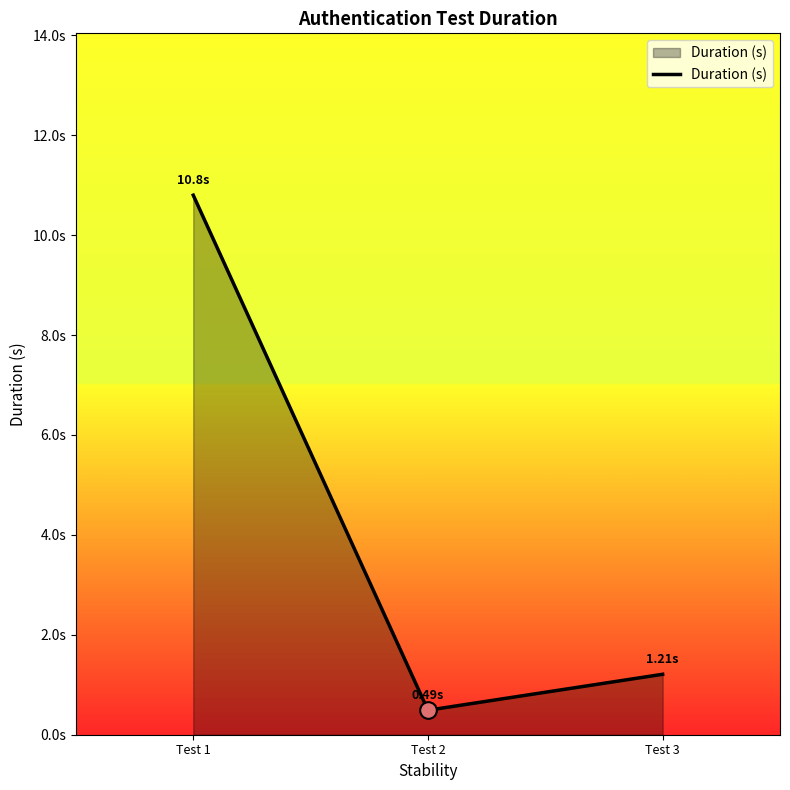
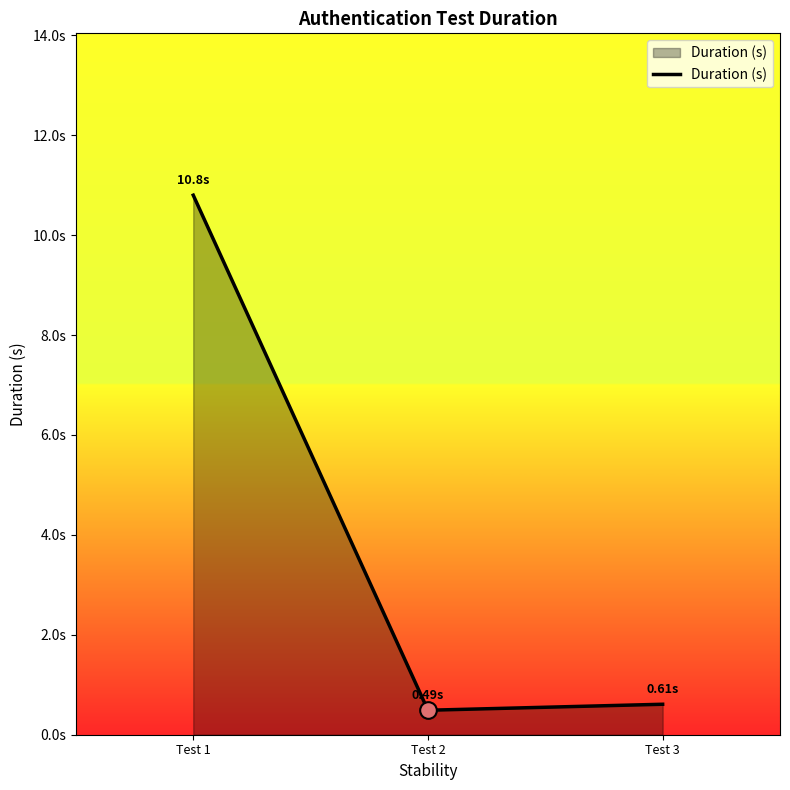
  {
    "Duration (s)": {
      "Test 1": "10.8s",
-     "Test 3": "1.21s"
+     "Test 3": "0.61s"
    }
  }
